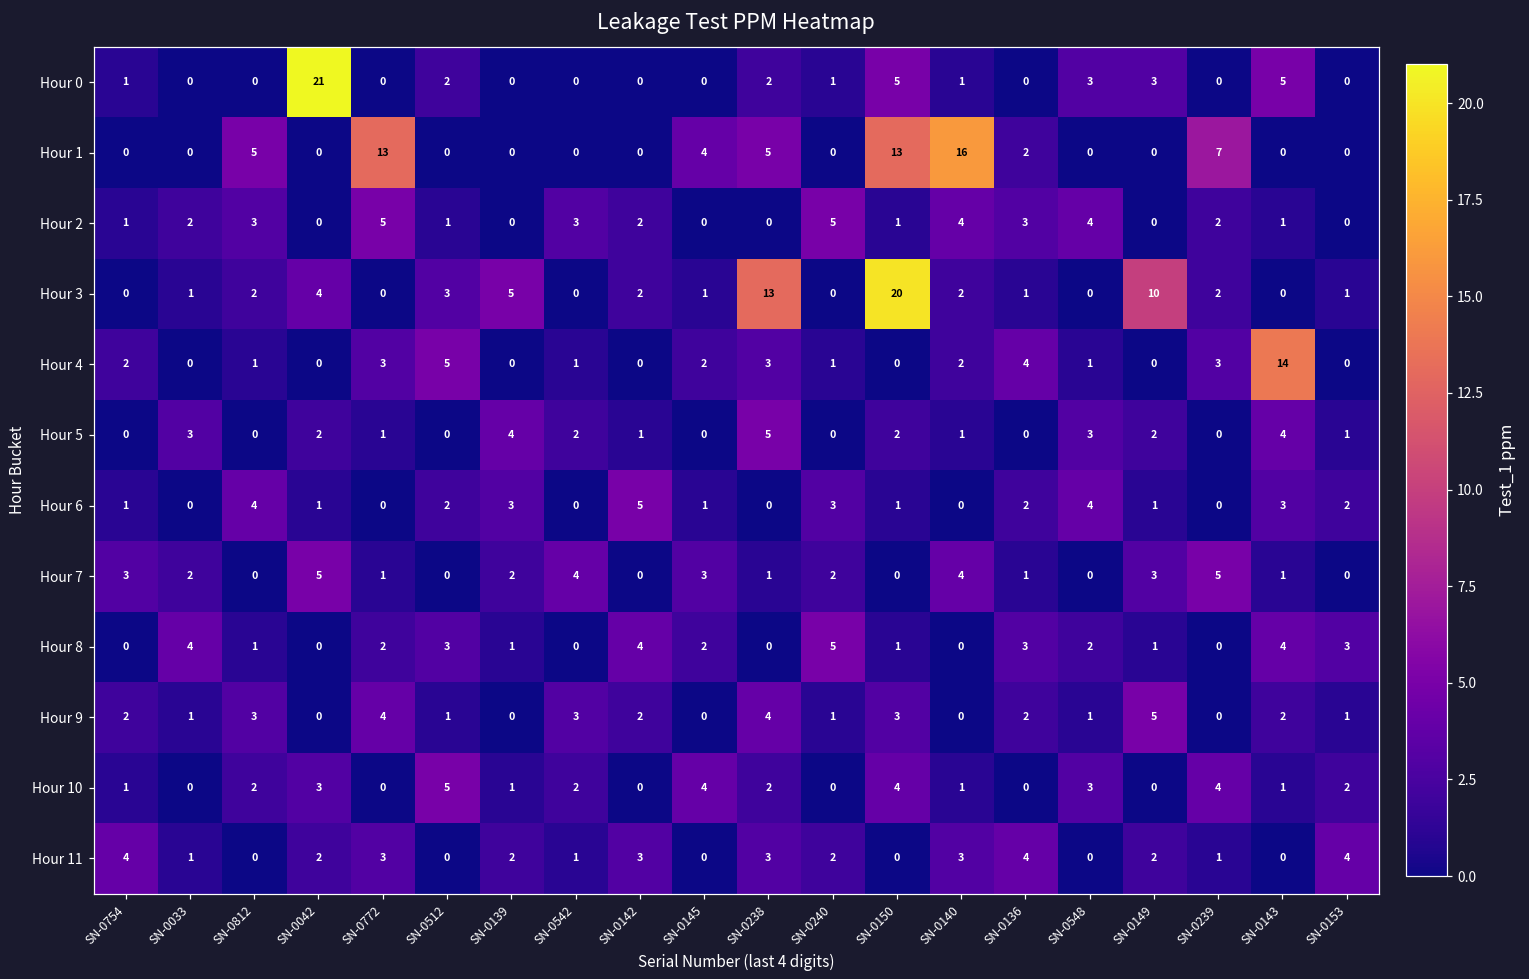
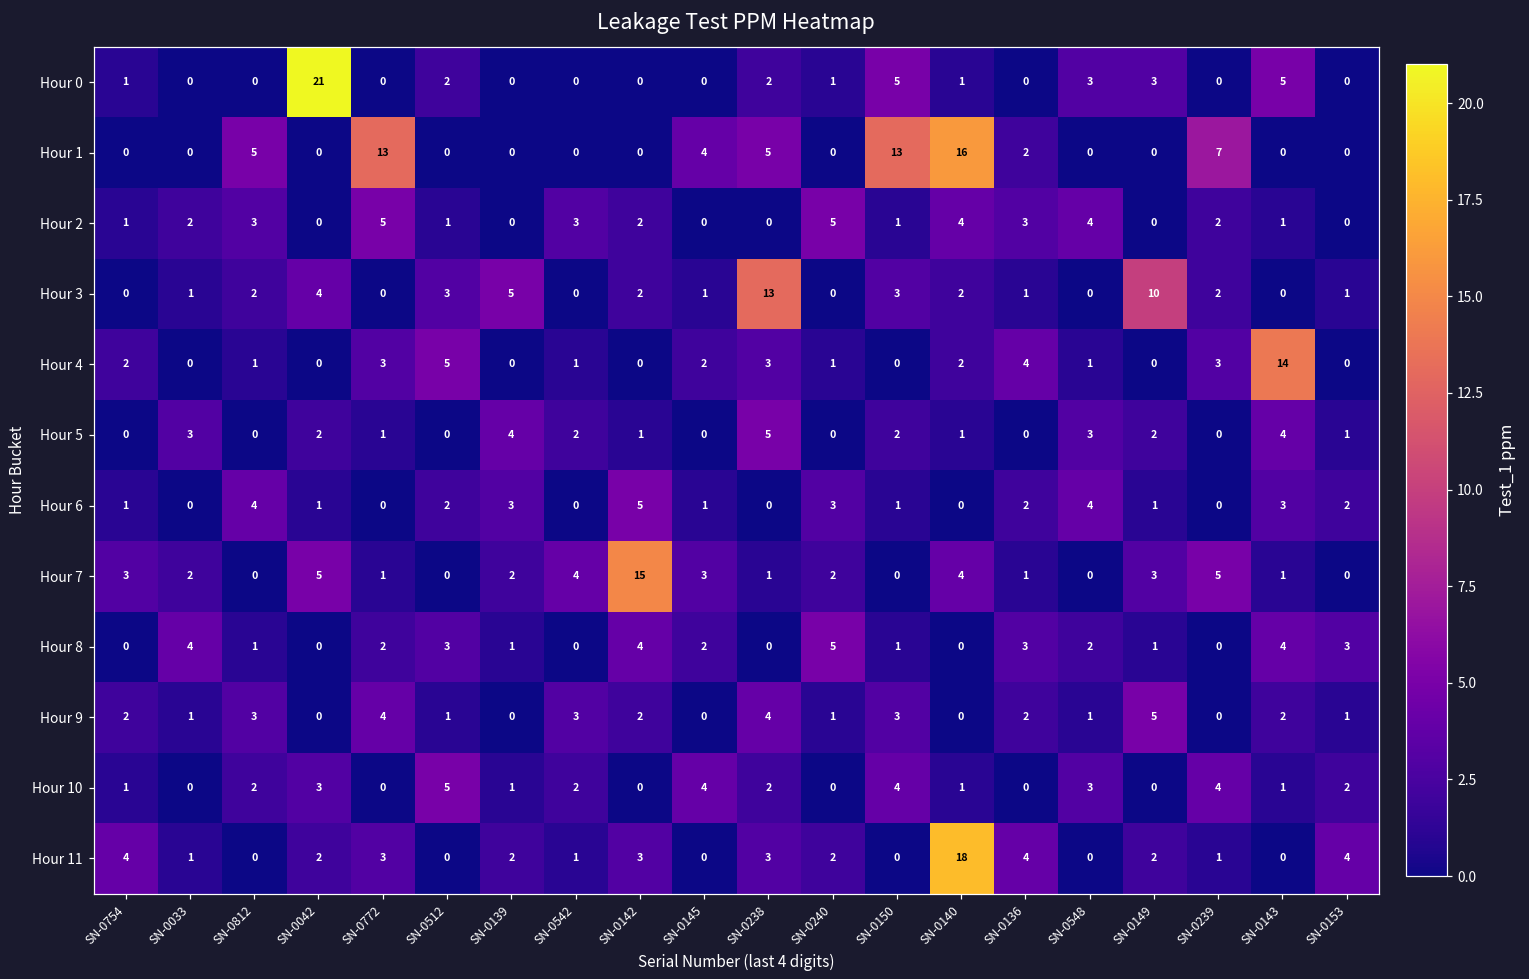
  {
    "Hour 3": {
      "SN-0754": 0,
      "SN-0033": 1,
      "SN-0812": 2,
      "SN-0042": 4,
      "SN-0772": 0,
      "SN-0512": 3,
      "SN-0139": 5,
      "SN-0542": 0,
      "SN-0142": 2,
      "SN-0145": 1,
      "SN-0238": 13,
      "SN-0240": 0,
-     "SN-0150": 20,
+     "SN-0150": 3,
      "SN-0140": 2,
      "SN-0136": 1,
      "SN-0548": 0,
      "SN-0149": 10,
      "SN-0239": 2,
      "SN-0143": 0,
      "SN-0153": 1
    },
    "Hour 7": {
      "SN-0754": 3,
      "SN-0033": 2,
      "SN-0812": 0,
      "SN-0042": 5,
      "SN-0772": 1,
      "SN-0512": 0,
      "SN-0139": 2,
      "SN-0542": 4,
-     "SN-0142": 0,
+     "SN-0142": 15,
      "SN-0145": 3,
      "SN-0238": 1,
      "SN-0240": 2,
      "SN-0150": 0,
      "SN-0140": 4,
      "SN-0136": 1,
      "SN-0548": 0,
      "SN-0149": 3,
      "SN-0239": 5,
      "SN-0143": 1,
      "SN-0153": 0
    },
    "Hour 11": {
      "SN-0754": 4,
      "SN-0033": 1,
      "SN-0812": 0,
      "SN-0042": 2,
      "SN-0772": 3,
      "SN-0512": 0,
      "SN-0139": 2,
      "SN-0542": 1,
      "SN-0142": 3,
      "SN-0145": 0,
      "SN-0238": 3,
      "SN-0240": 2,
      "SN-0150": 0,
-     "SN-0140": 3,
+     "SN-0140": 18,
      "SN-0136": 4,
      "SN-0548": 0,
      "SN-0149": 2,
      "SN-0239": 1,
      "SN-0143": 0,
      "SN-0153": 4
    }
  }
